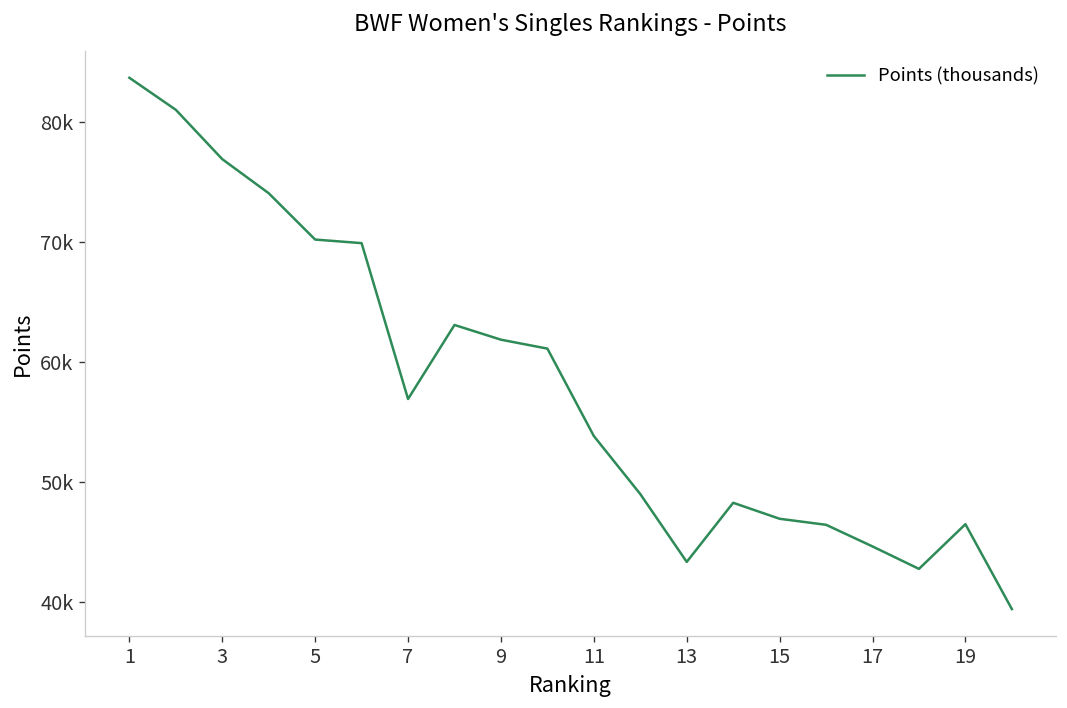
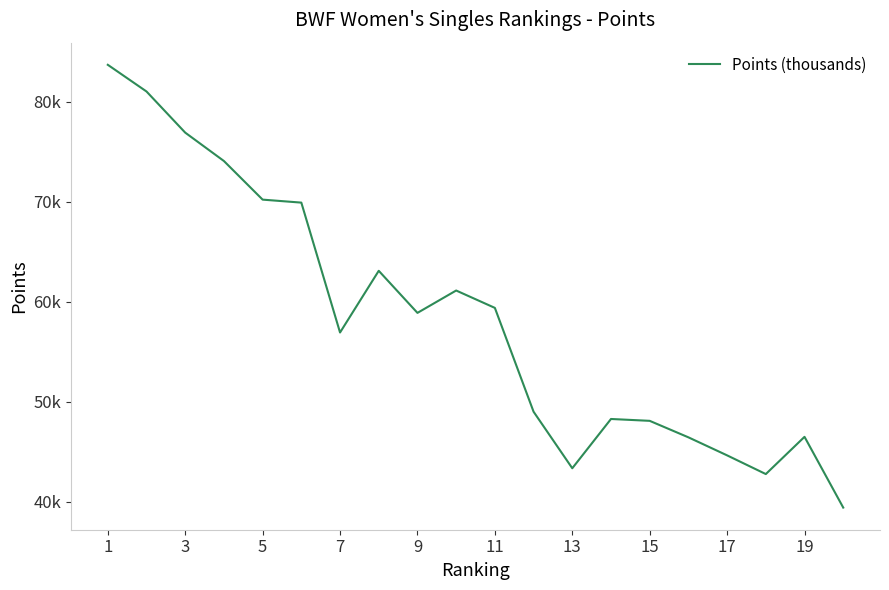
  {
    "1": 83700,
    "3": 76900,
    "5": 70200,
    "7": 56900,
-   "9": 61900,
-   "11": 53900,
+   "9": 58900,
+   "11": 59400,
    "13": 43400,
-   "15": 47000,
+   "15": 48100,
    "17": 44700,
    "19": 46500
  }
